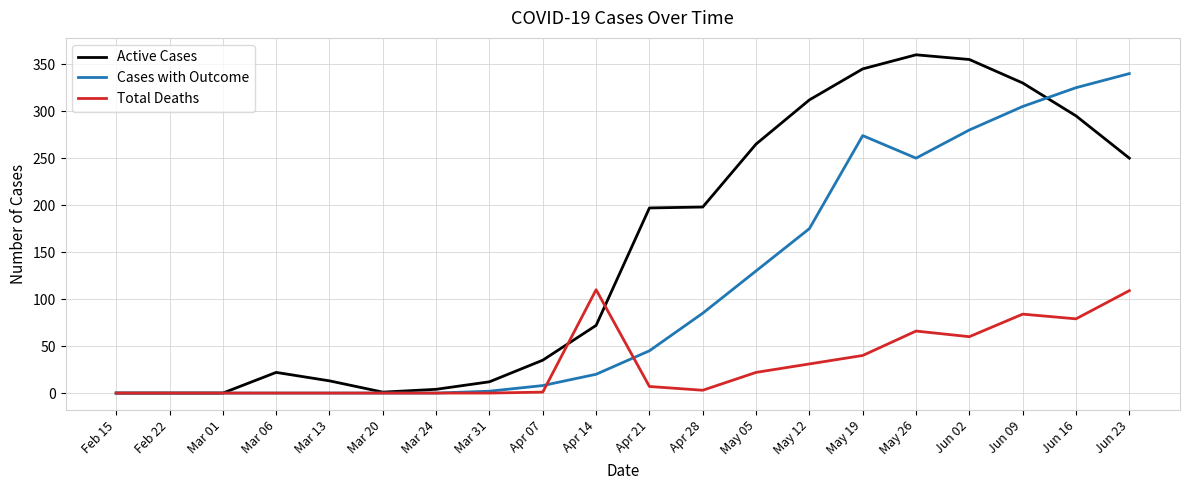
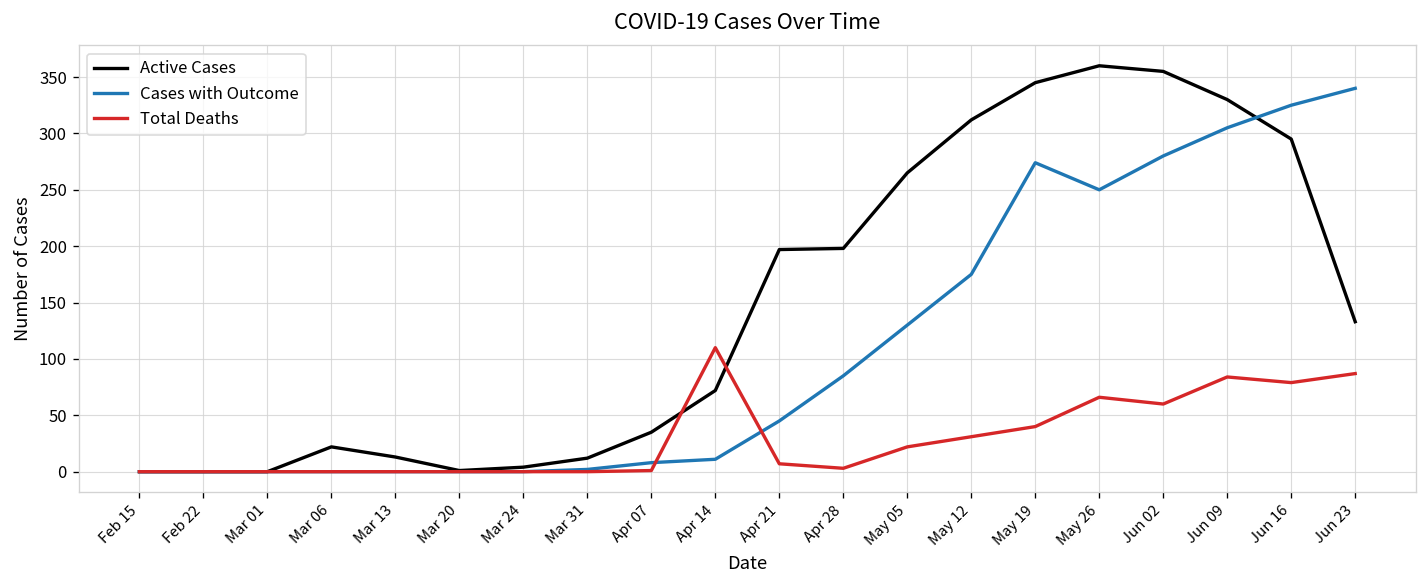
  {
    "Active Cases": {
      "Mar 06": 20,
      "Mar 13": 10,
      "Mar 24": 0,
      "Mar 31": 10,
      "Apr 07": 40,
      "Apr 14": 70,
      "Apr 21": 200,
      "Apr 28": 200,
      "May 05": 270,
      "May 12": 310,
      "May 19": 350,
      "May 26": 360,
      "Jun 02": 360,
      "Jun 09": 330,
      "Jun 16": 300,
-     "Jun 23": 250
+     "Jun 23": 130
    },
    "Cases with Outcome": {
      "Apr 07": 10,
-     "Apr 14": 20,
+     "Apr 14": 10,
      "Apr 21": 50,
      "Apr 28": 90,
      "May 05": 130,
      "May 12": 180,
      "May 19": 270,
      "May 26": 250,
      "Jun 02": 280,
      "Jun 09": 310,
      "Jun 16": 330,
      "Jun 23": 340
    },
    "Total Deaths": {
      "Apr 07": 0,
      "Apr 14": 110,
      "Apr 21": 10,
      "Apr 28": 0,
      "May 05": 20,
      "May 12": 30,
      "May 19": 40,
      "May 26": 70,
      "Jun 02": 60,
      "Jun 09": 80,
      "Jun 16": 80,
-     "Jun 23": 110
+     "Jun 23": 90
    }
  }
